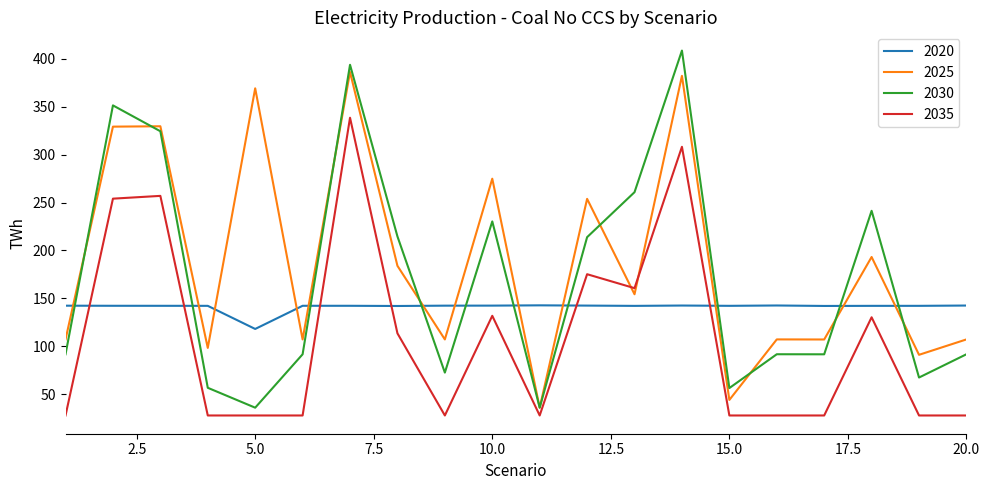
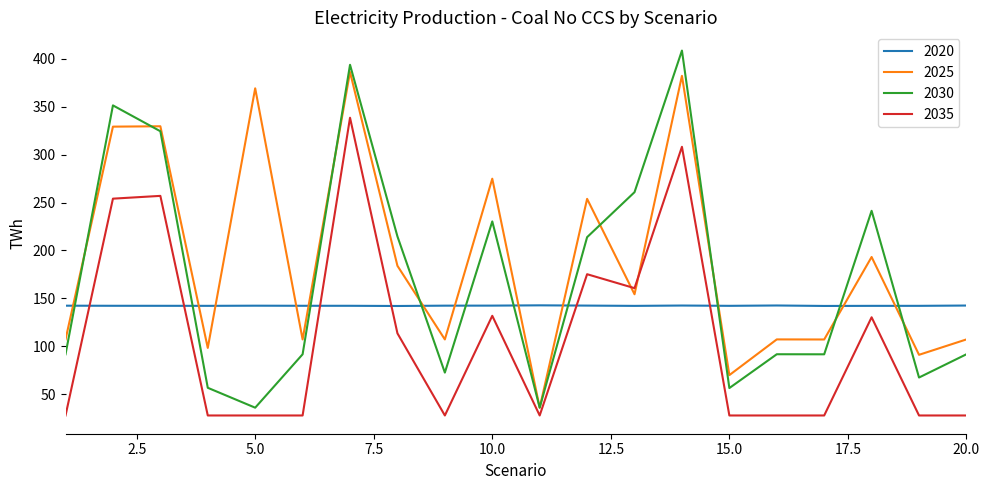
  {
    "2020": {
-     "5.0": 120,
+     "5.0": 140,
      "10.0": 140,
      "15.0": 140,
      "20.0": 140
    },
    "2025": {
      "5.0": 370,
      "10.0": 270,
-     "15.0": 40,
+     "15.0": 70,
      "20.0": 110
    },
    "2030": {
      "5.0": 40,
      "10.0": 230,
      "15.0": 60,
      "20.0": 90
    },
    "2035": {
      "5.0": 30,
      "10.0": 130,
      "15.0": 30,
      "20.0": 30
    }
  }
